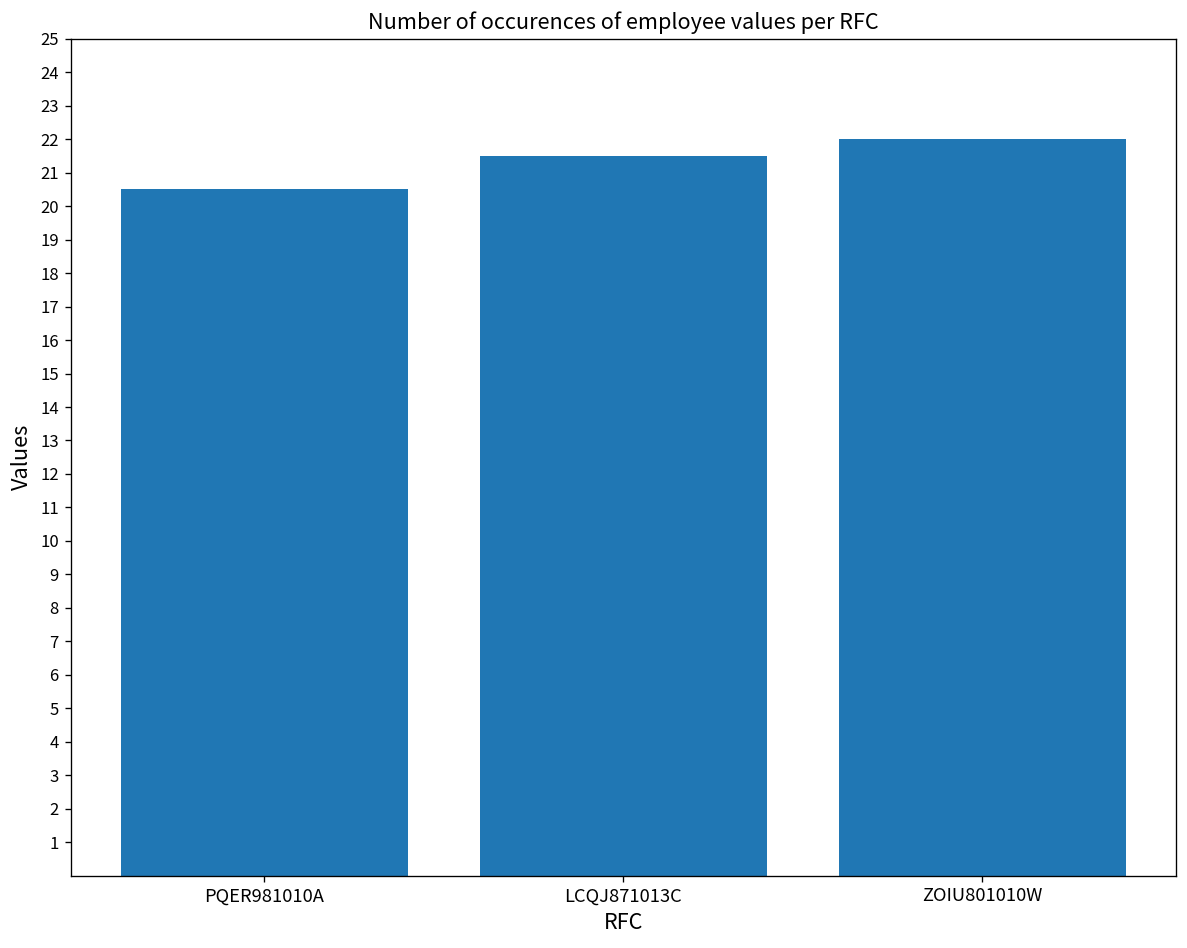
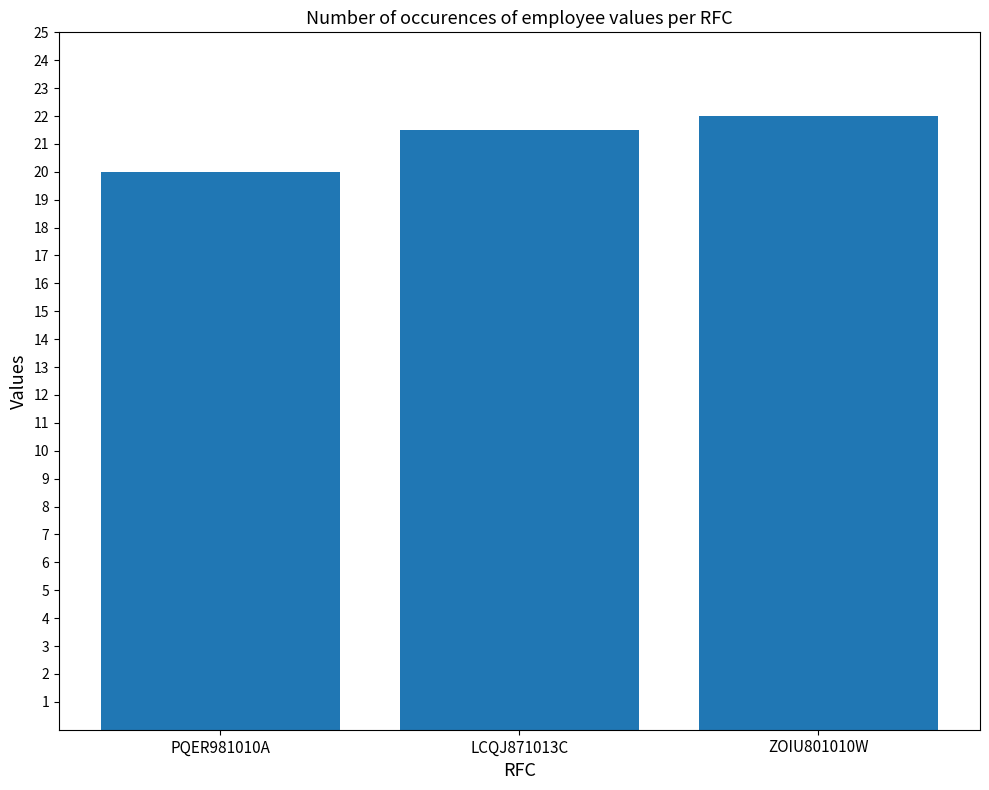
  {
-   "PQER981010A": 20.5,
+   "PQER981010A": 20.0,
    "LCQJ871013C": 21.5,
    "ZOIU801010W": 22.0
  }
